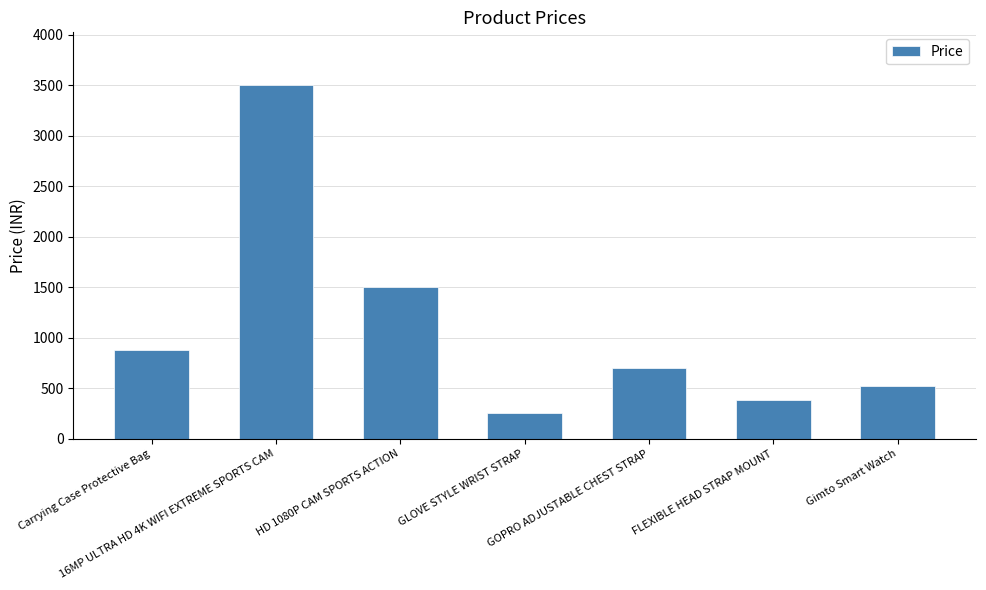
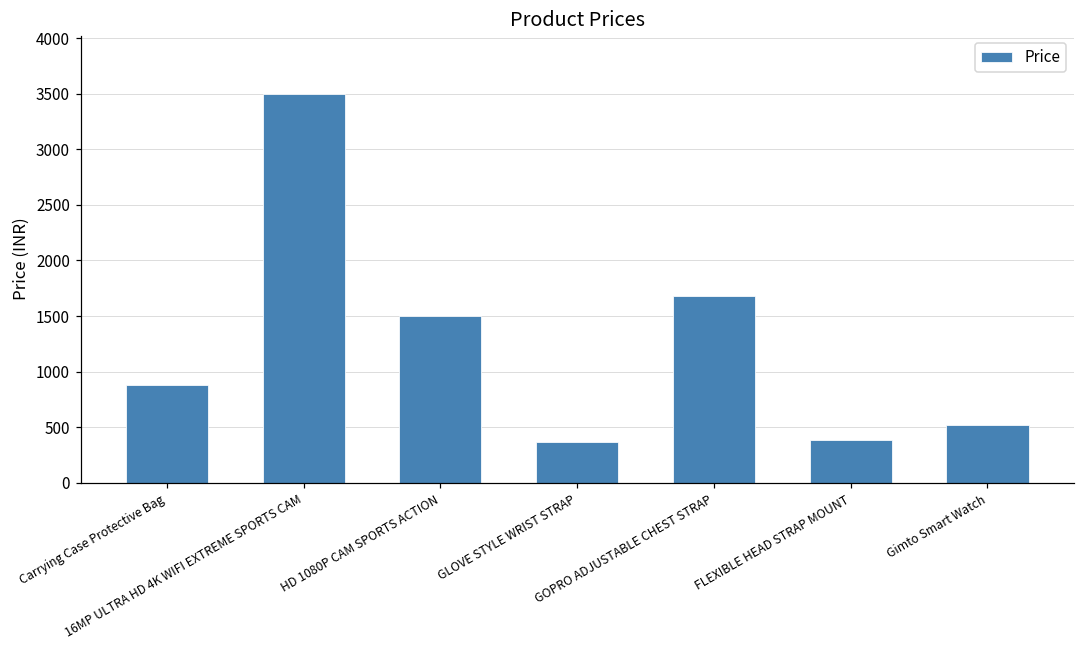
  {
    "Carrying Case Protective Bag": 880,
    "16MP ULTRA HD 4K WIFI EXTREME SPORTS CAM": 3500,
    "HD 1080P CAM SPORTS ACTION": 1500,
-   "GLOVE STYLE WRIST STRAP": 260,
-   "GOPRO ADJUSTABLE CHEST STRAP": 700,
+   "GLOVE STYLE WRIST STRAP": 370,
+   "GOPRO ADJUSTABLE CHEST STRAP": 1680,
    "FLEXIBLE HEAD STRAP MOUNT": 390,
    "Gimto Smart Watch": 520
  }
